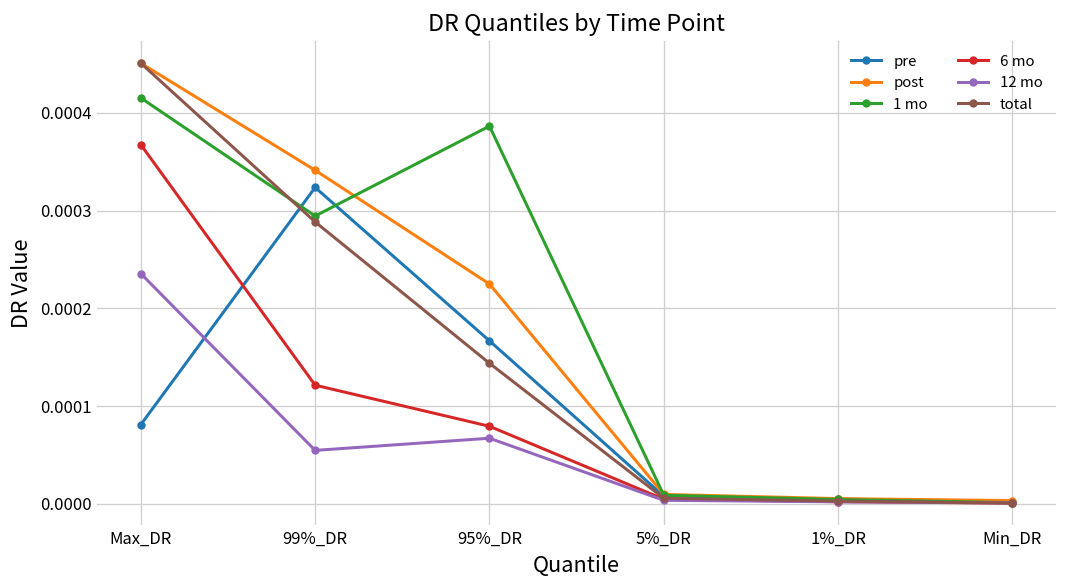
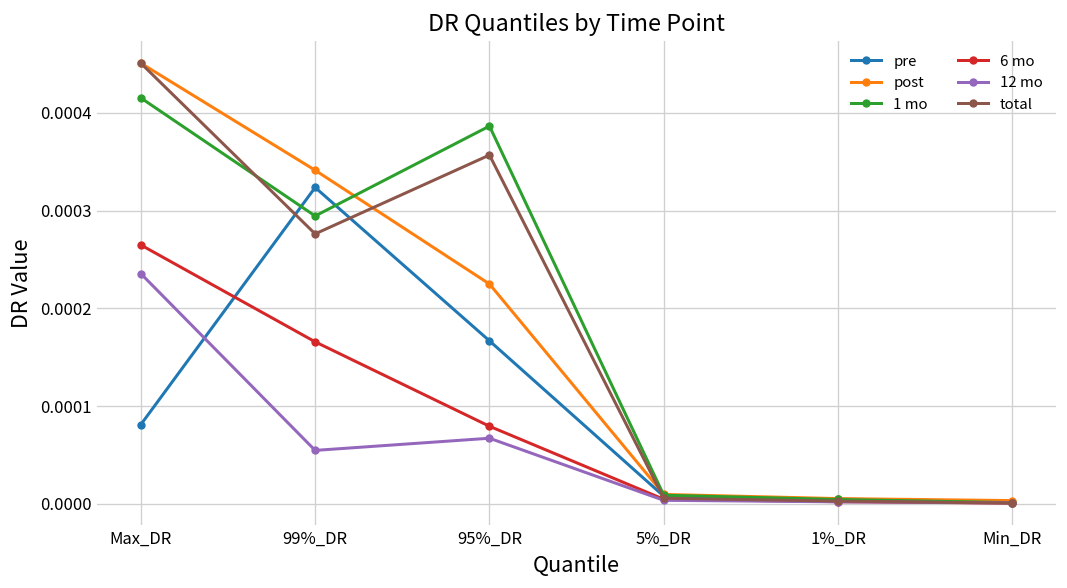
  {
    "pre": {
      "Max_DR": 0.00008,
      "99%_DR": 0.00032,
      "95%_DR": 0.00017
    },
    "post": {
      "99%_DR": 0.00034,
      "95%_DR": 0.00022
    },
    "1 mo": {
      "Max_DR": 0.00042,
      "99%_DR": 0.00029,
      "95%_DR": 0.00039
    },
    "6 mo": {
-     "Max_DR": 0.00037,
-     "99%_DR": 0.00012,
+     "Max_DR": 0.00026,
+     "99%_DR": 0.00017,
      "95%_DR": 0.00008
    },
    "12 mo": {
      "Max_DR": 0.00024,
      "99%_DR": 0.00005,
      "95%_DR": 0.00007
    },
    "total": {
-     "99%_DR": 0.00029,
-     "95%_DR": 0.00014
+     "99%_DR": 0.00028,
+     "95%_DR": 0.00036
    }
  }
